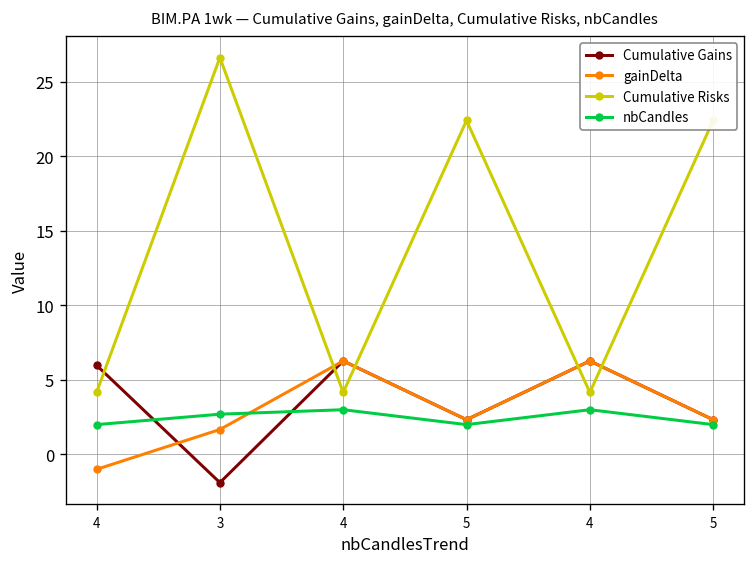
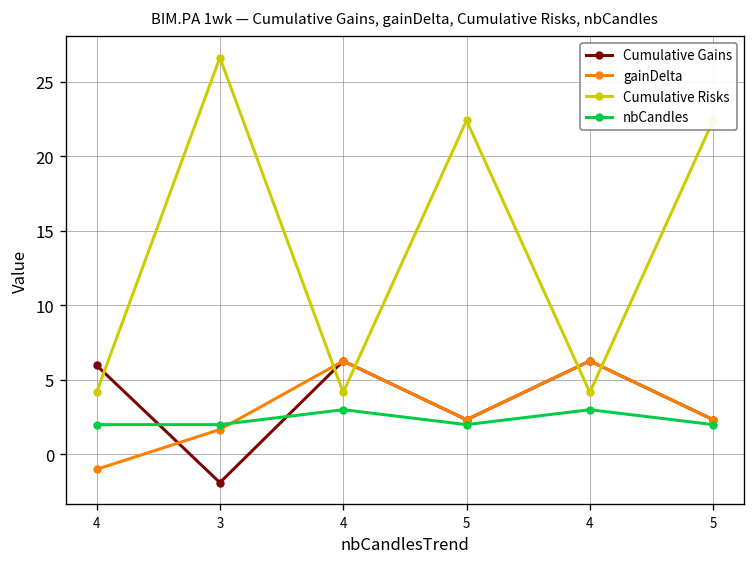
  {
    "Cumulative Gains": {
      "3": -1.9
    },
    "gainDelta": {
      "3": 1.7
    },
    "Cumulative Risks": {
      "3": 26.6
    },
    "nbCandles": {
-     "3": 2.7
+     "3": 2.0
    }
  }
